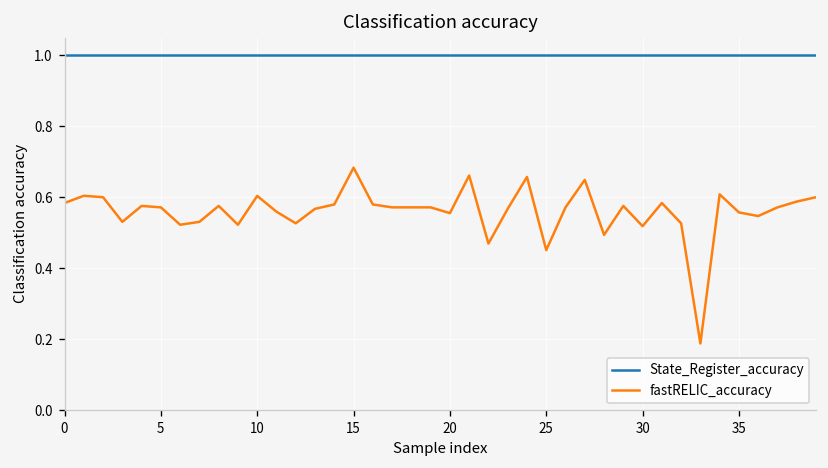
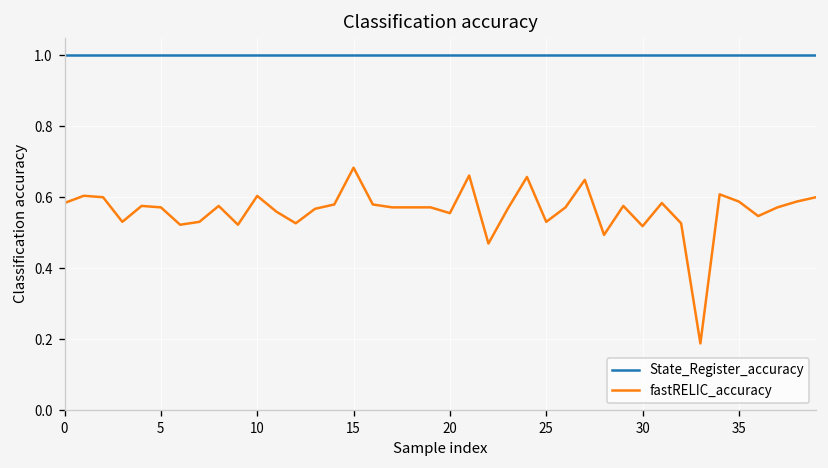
  {
    "State_Register_accuracy": {
      "0": 1.00,
      "5": 1.00,
      "10": 1.00,
      "15": 1.00,
      "20": 1.00,
      "25": 1.00,
      "30": 1.00,
      "35": 1.00
    },
    "fastRELIC_accuracy": {
      "0": 0.58,
      "5": 0.57,
      "10": 0.60,
      "15": 0.68,
      "20": 0.56,
-     "25": 0.45,
+     "25": 0.53,
      "30": 0.52,
-     "35": 0.56
+     "35": 0.59
    }
  }
